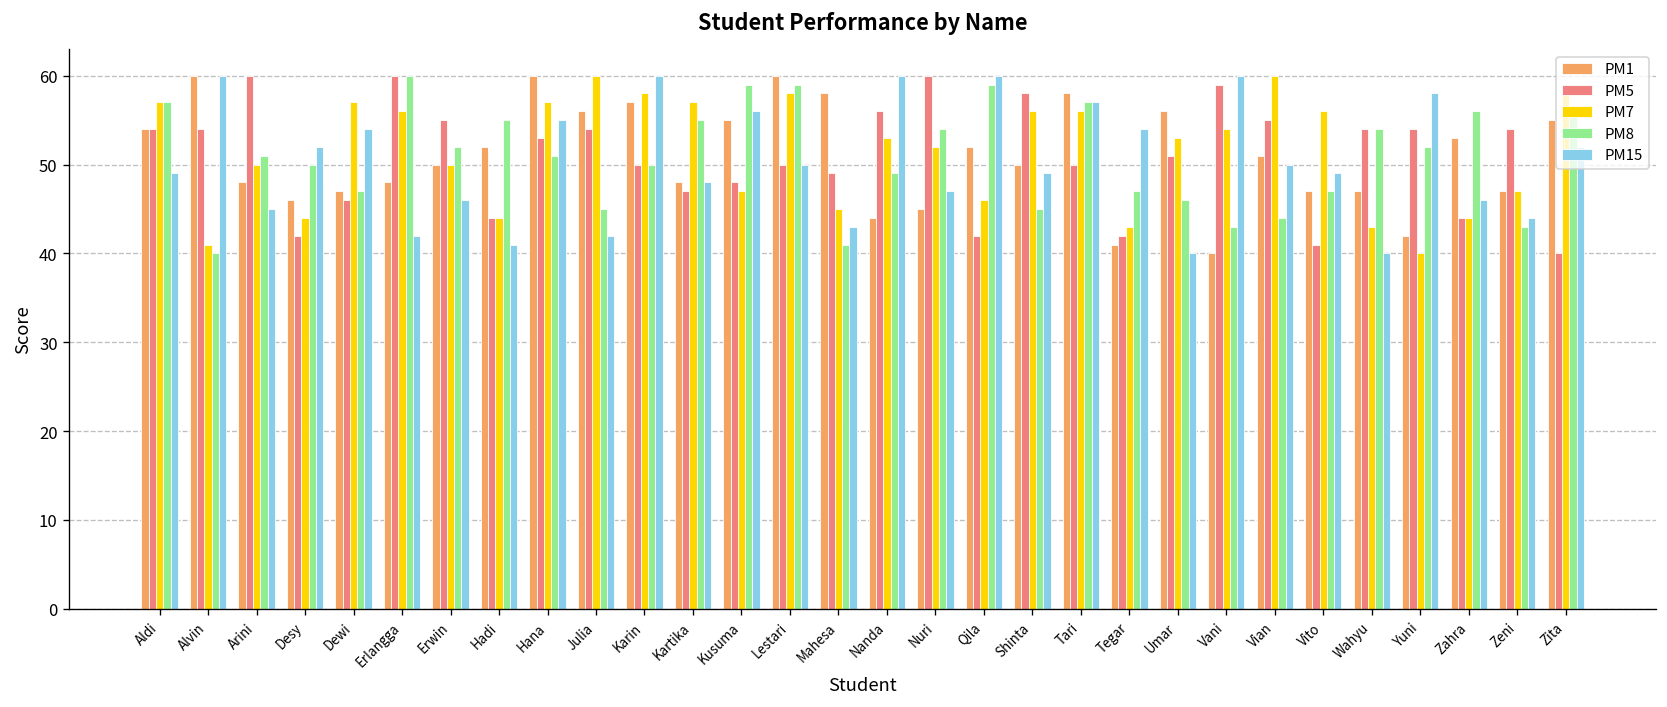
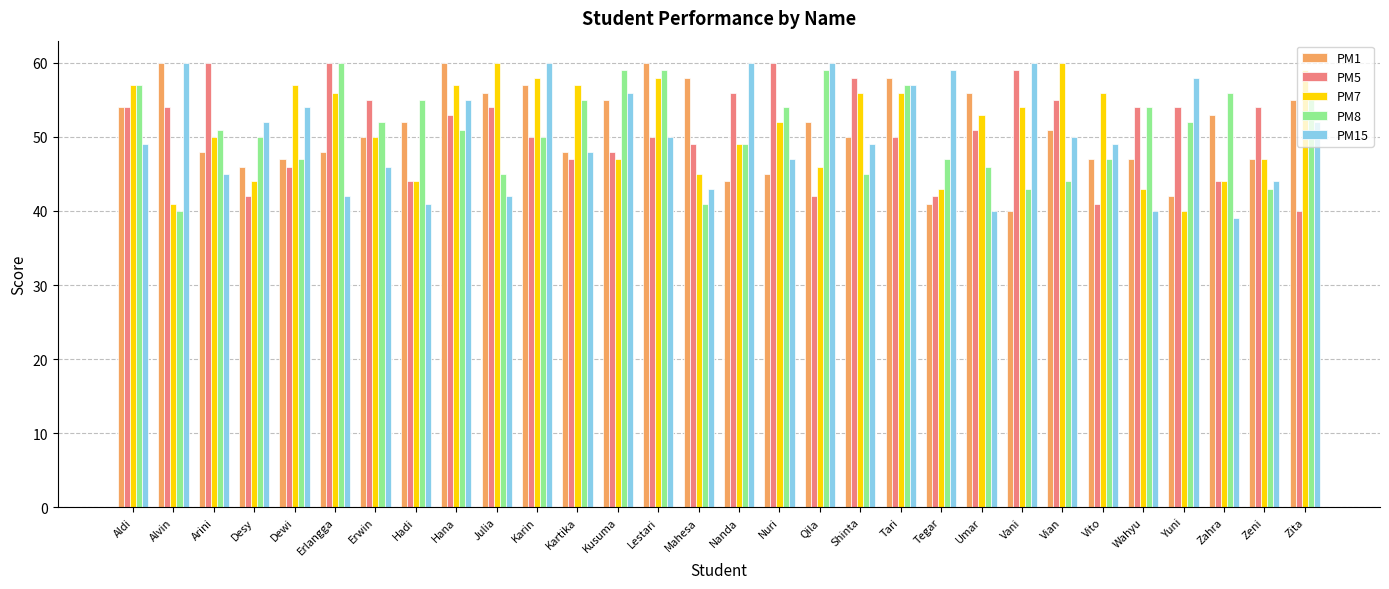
  {
    "PM7": {
      "Aldi": 57,
      "Alvin": 41,
      "Arini": 50,
      "Desy": 44,
      "Dewi": 57,
      "Erlangga": 56,
      "Erwin": 50,
      "Hadi": 44,
      "Hana": 57,
      "Julia": 60,
      "Karin": 58,
      "Kartika": 57,
      "Kusuma": 47,
      "Lestari": 58,
      "Mahesa": 45,
-     "Nanda": 53,
+     "Nanda": 49,
      "Nuri": 52,
      "Qila": 46,
      "Shinta": 56,
      "Tari": 56,
      "Tegar": 43,
      "Umar": 53,
      "Vani": 54,
      "Vian": 60,
      "Vito": 56,
      "Wahyu": 43,
      "Yuni": 40,
      "Zahra": 44,
      "Zeni": 47
    },
    "PM8": {
      "Aldi": 57,
      "Alvin": 40,
      "Arini": 51,
      "Desy": 50,
      "Dewi": 47,
      "Erlangga": 60,
      "Erwin": 52,
      "Hadi": 55,
      "Hana": 51,
      "Julia": 45,
      "Karin": 50,
      "Kartika": 55,
      "Kusuma": 59,
      "Lestari": 59,
      "Mahesa": 41,
      "Nanda": 49,
      "Nuri": 54,
      "Qila": 59,
      "Shinta": 45,
      "Tari": 57,
      "Tegar": 47,
      "Umar": 46,
      "Vani": 43,
      "Vian": 44,
      "Vito": 47,
      "Wahyu": 54,
      "Yuni": 52,
      "Zahra": 56,
      "Zeni": 43
    },
    "PM15": {
      "Aldi": 49,
      "Alvin": 60,
      "Arini": 45,
      "Desy": 52,
      "Dewi": 54,
      "Erlangga": 42,
      "Erwin": 46,
      "Hadi": 41,
      "Hana": 55,
      "Julia": 42,
      "Karin": 60,
      "Kartika": 48,
      "Kusuma": 56,
      "Lestari": 50,
      "Mahesa": 43,
      "Nanda": 60,
      "Nuri": 47,
      "Qila": 60,
      "Shinta": 49,
      "Tari": 57,
-     "Tegar": 54,
+     "Tegar": 59,
      "Umar": 40,
      "Vani": 60,
      "Vian": 50,
      "Vito": 49,
      "Wahyu": 40,
      "Yuni": 58,
-     "Zahra": 46,
+     "Zahra": 39,
      "Zeni": 44
    }
  }
